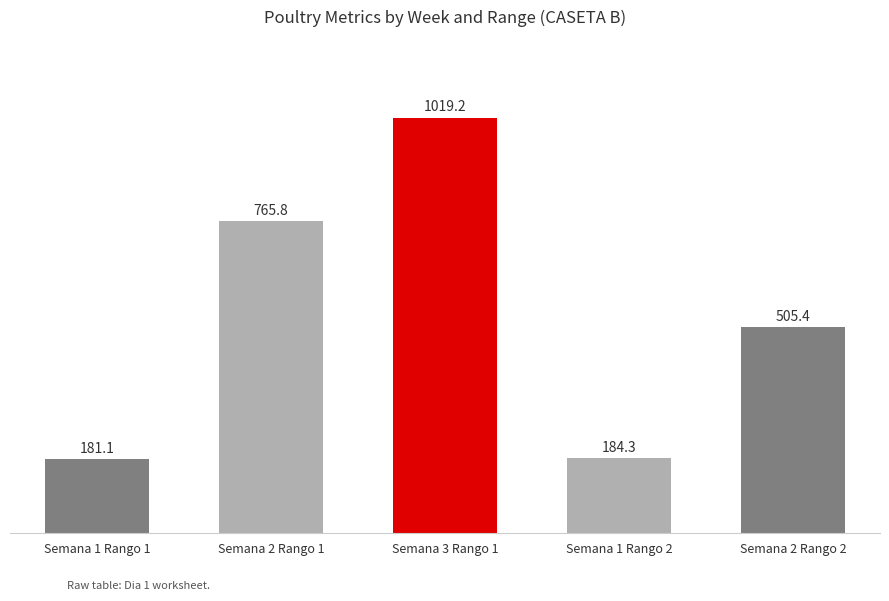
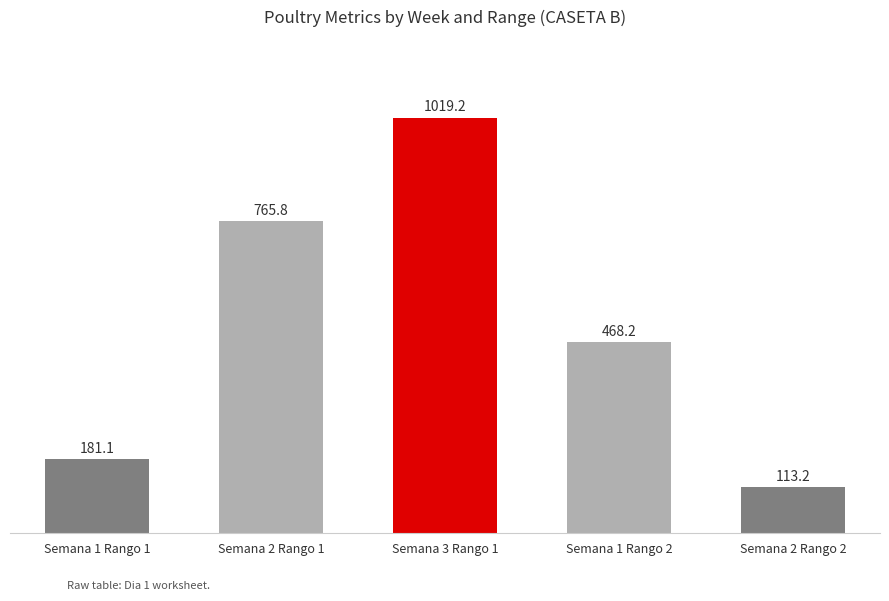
  {
    "Semana 1 Rango 1": 181.1,
    "Semana 2 Rango 1": 765.8,
    "Semana 3 Rango 1": 1019.2,
-   "Semana 1 Rango 2": 184.3,
-   "Semana 2 Rango 2": 505.4
+   "Semana 1 Rango 2": 468.2,
+   "Semana 2 Rango 2": 113.2
  }
